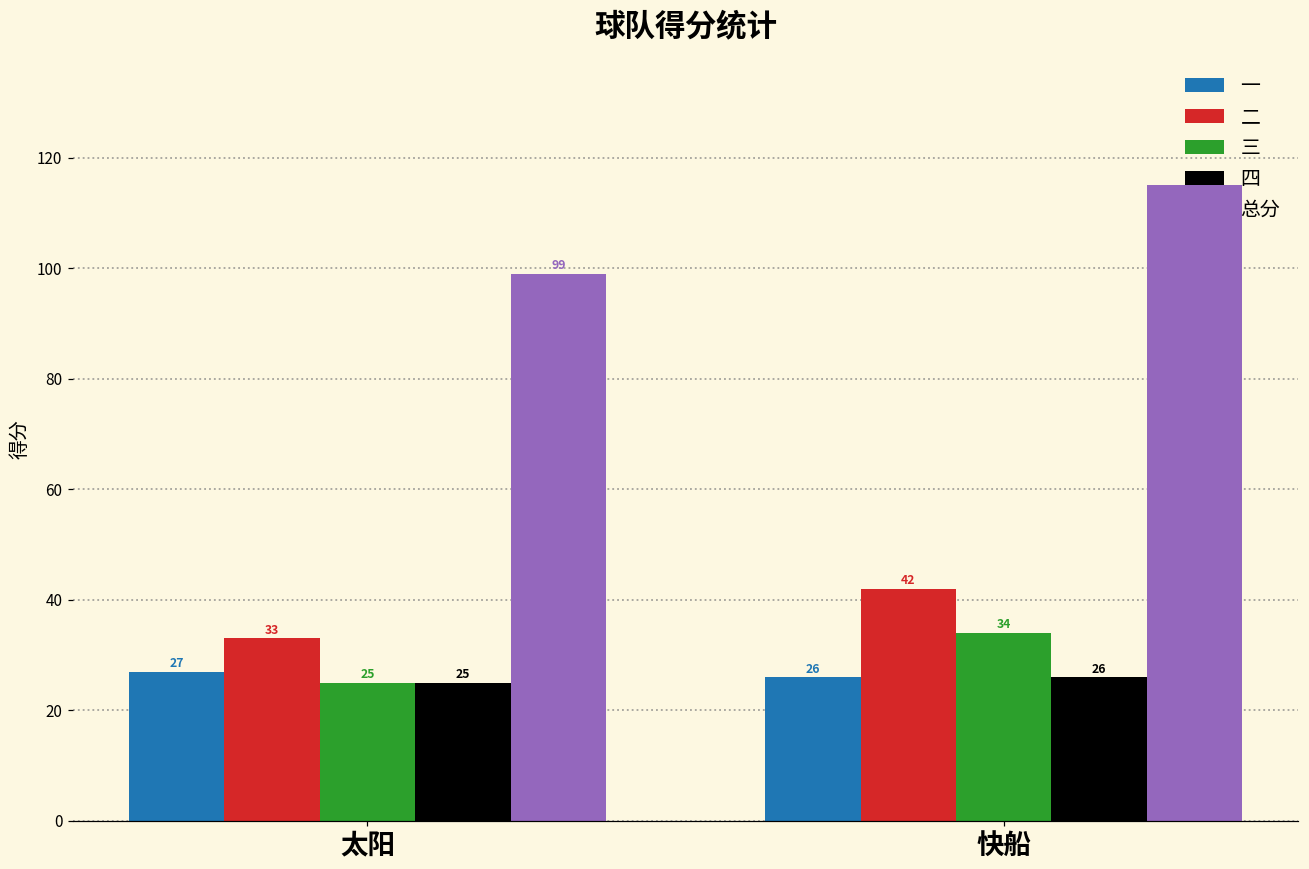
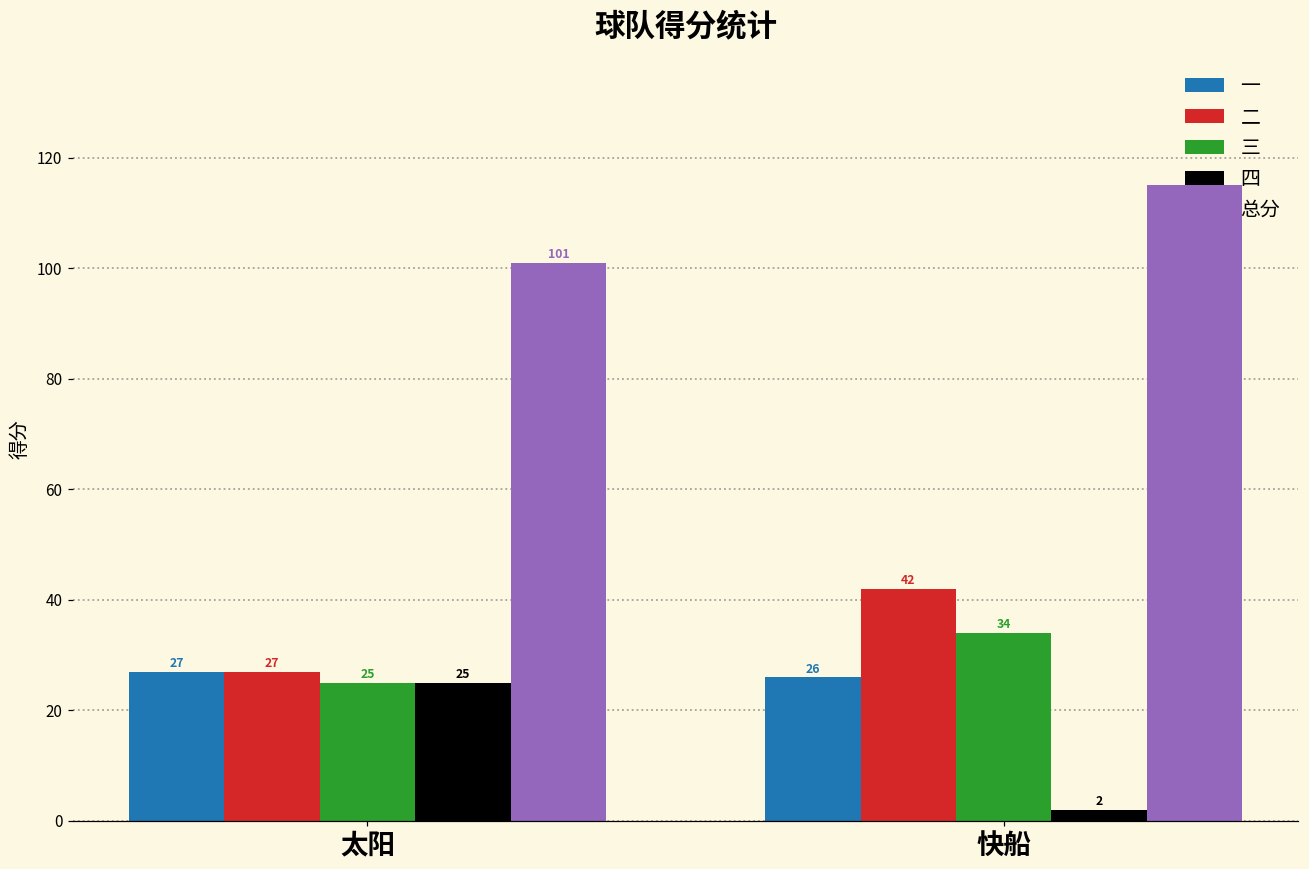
  {
    "一": {
      "太阳": 27,
      "快船": 26
    },
    "二": {
-     "太阳": 33,
+     "太阳": 27,
      "快船": 42
    },
    "三": {
      "太阳": 25,
      "快船": 34
    },
    "四": {
      "太阳": 25,
-     "快船": 26
+     "快船": 2
    },
    "总分": {
-     "太阳": 99,
+     "太阳": 101,
      "快船": 115
    }
  }
